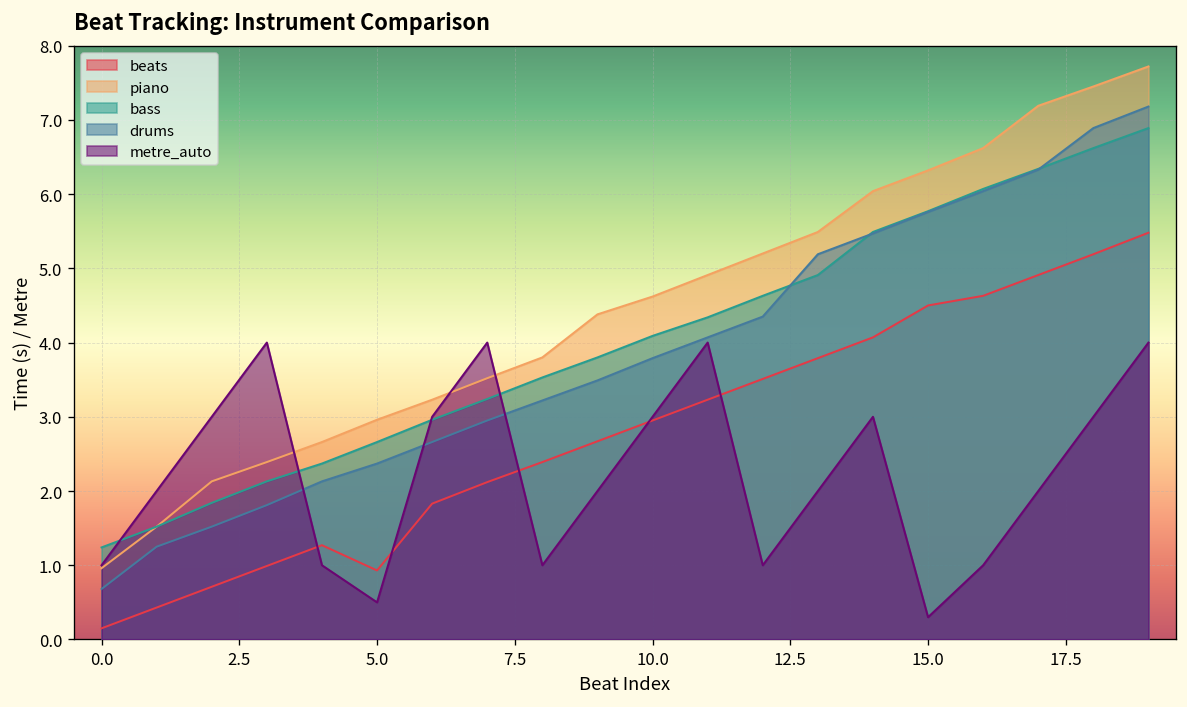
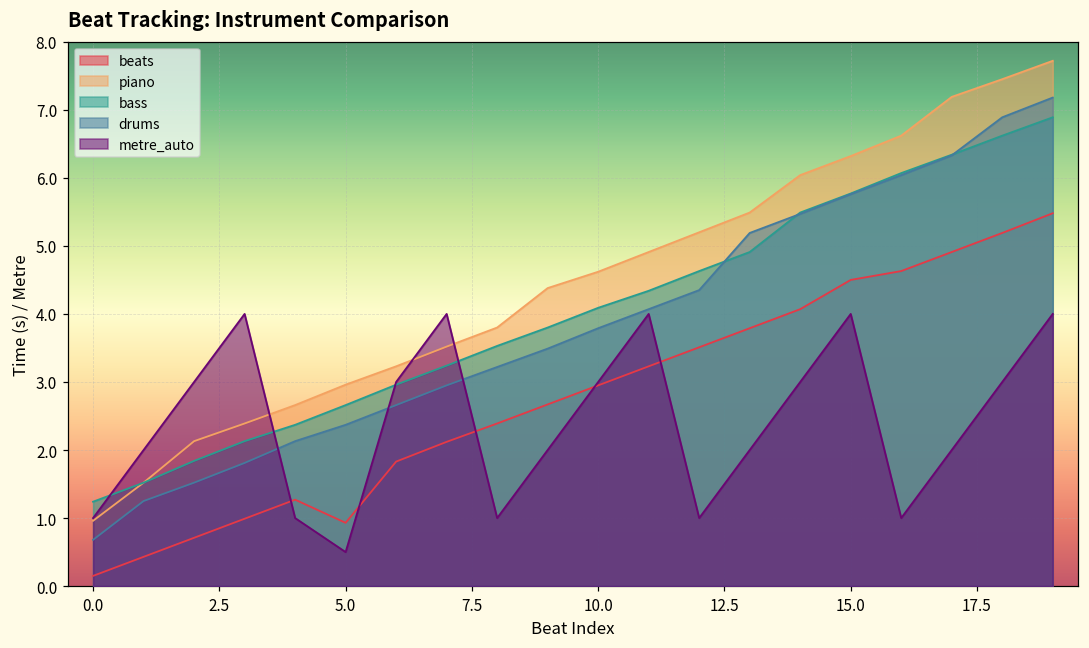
  {
    "beats": {
      "0.0": 0.2,
      "5.0": 0.9,
      "10.0": 3.0,
      "15.0": 4.5
    },
    "piano": {
      "5.0": 3.0,
      "10.0": 4.6,
      "15.0": 6.3
    },
    "metre_auto": {
      "5.0": 0.5,
      "10.0": 3.0,
-     "15.0": 0.3
+     "15.0": 4.0
    }
  }
